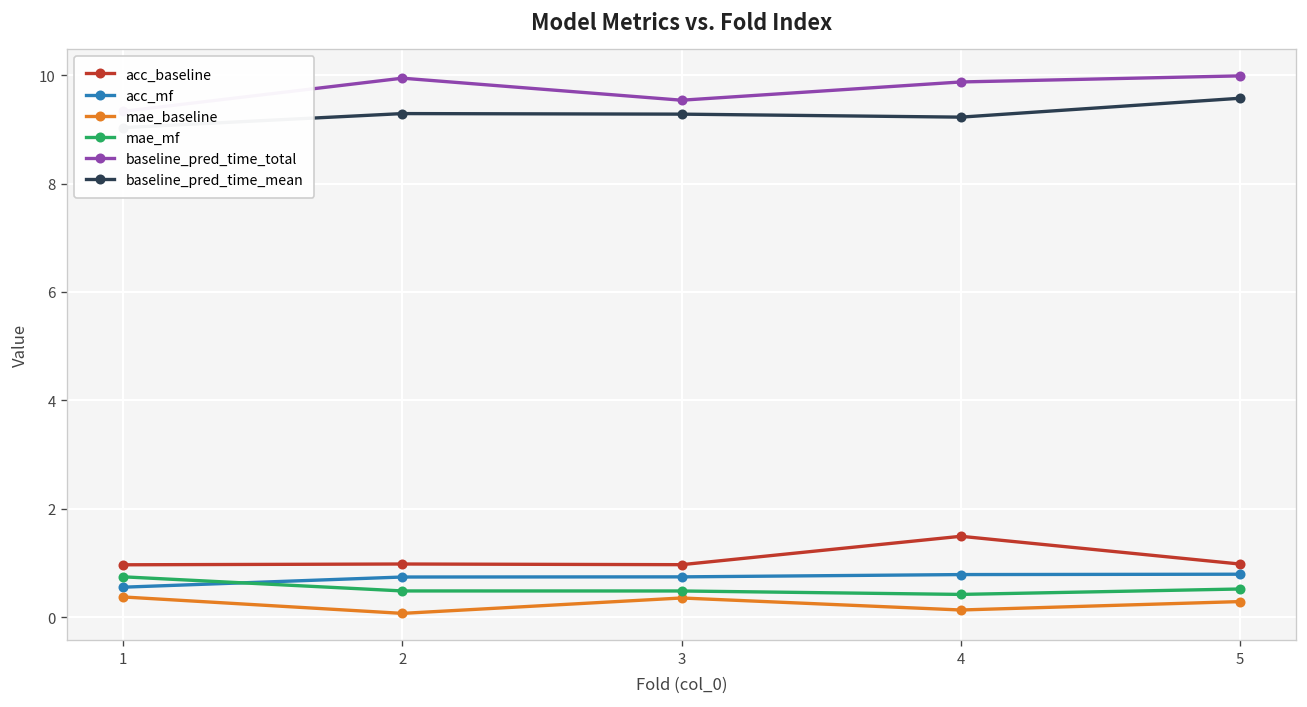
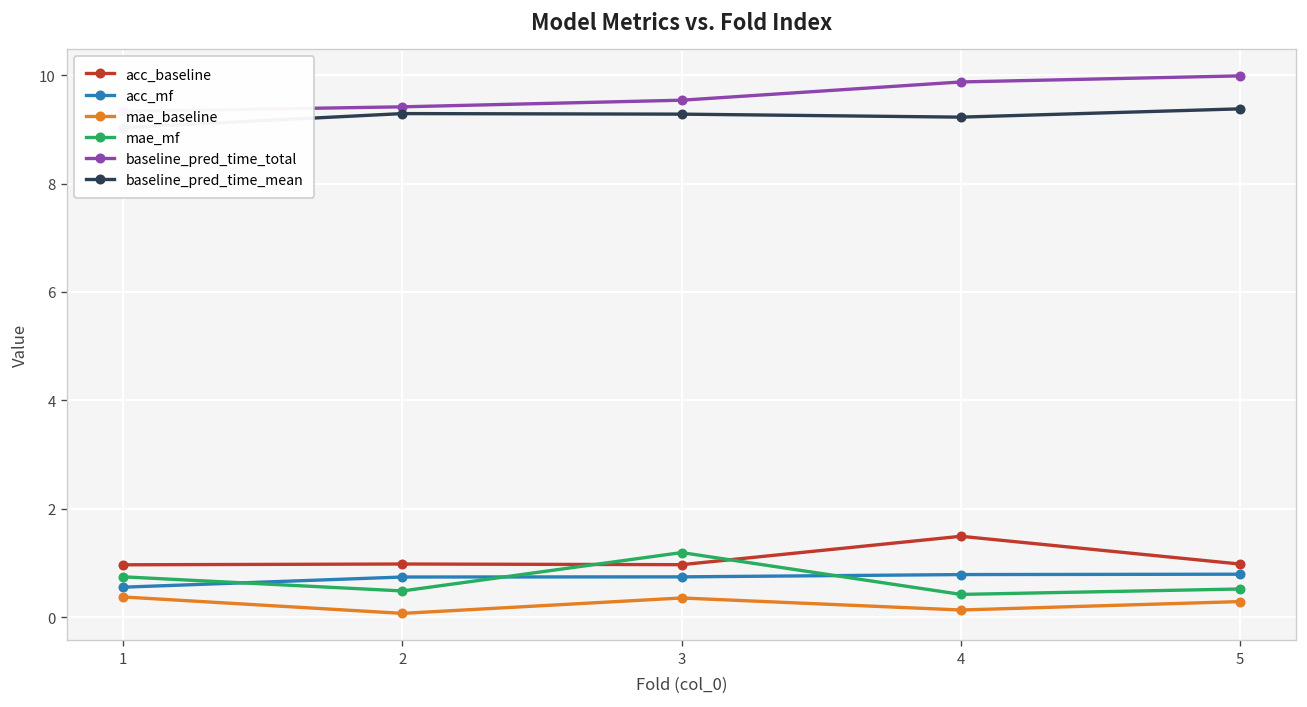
  {
    "acc_baseline": {
      "1": 1.0,
      "2": 1.0,
      "3": 1.0,
      "4": 1.5,
      "5": 1.0
    },
    "acc_mf": {
      "1": 0.6,
      "2": 0.7,
      "3": 0.7,
      "4": 0.8,
      "5": 0.8
    },
    "mae_baseline": {
      "1": 0.4,
      "2": 0.1,
      "3": 0.4,
      "4": 0.1,
      "5": 0.3
    },
    "mae_mf": {
      "1": 0.7,
      "2": 0.5,
-     "3": 0.5,
+     "3": 1.2,
      "4": 0.4,
      "5": 0.5
    },
    "baseline_pred_time_total": {
-     "2": 9.9,
+     "2": 9.4,
      "3": 9.5,
      "4": 9.9,
      "5": 10.0
    },
    "baseline_pred_time_mean": {
      "2": 9.3,
      "3": 9.3,
      "4": 9.2,
-     "5": 9.6
+     "5": 9.4
    }
  }
